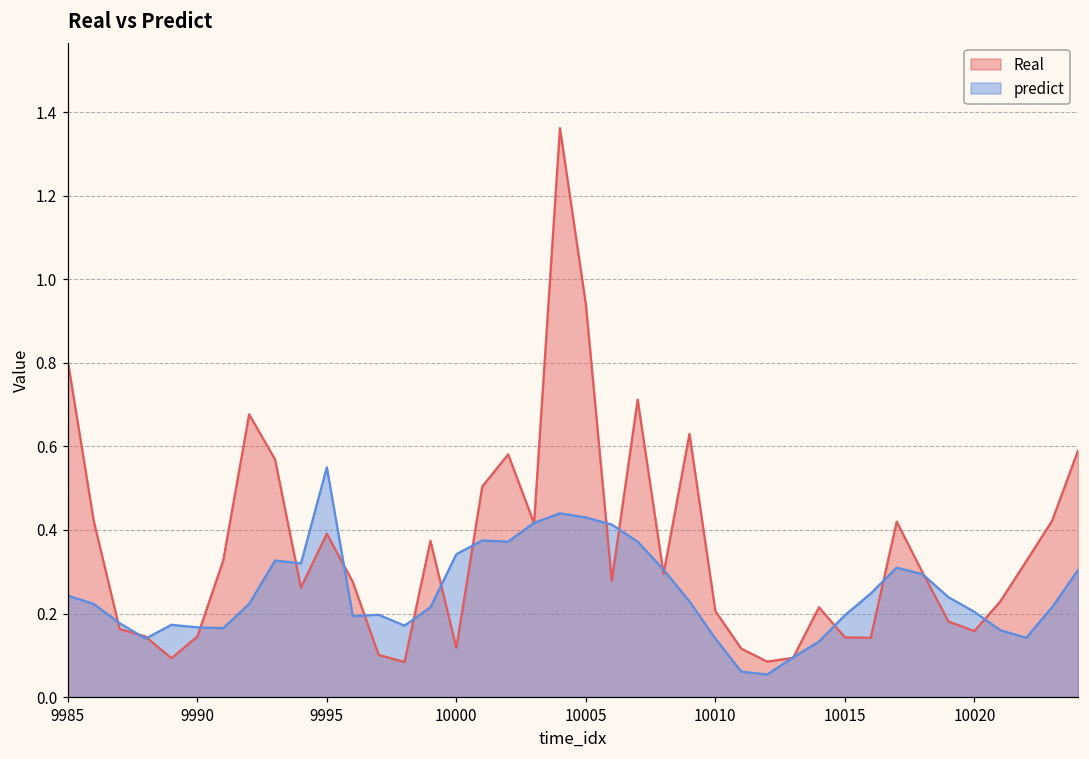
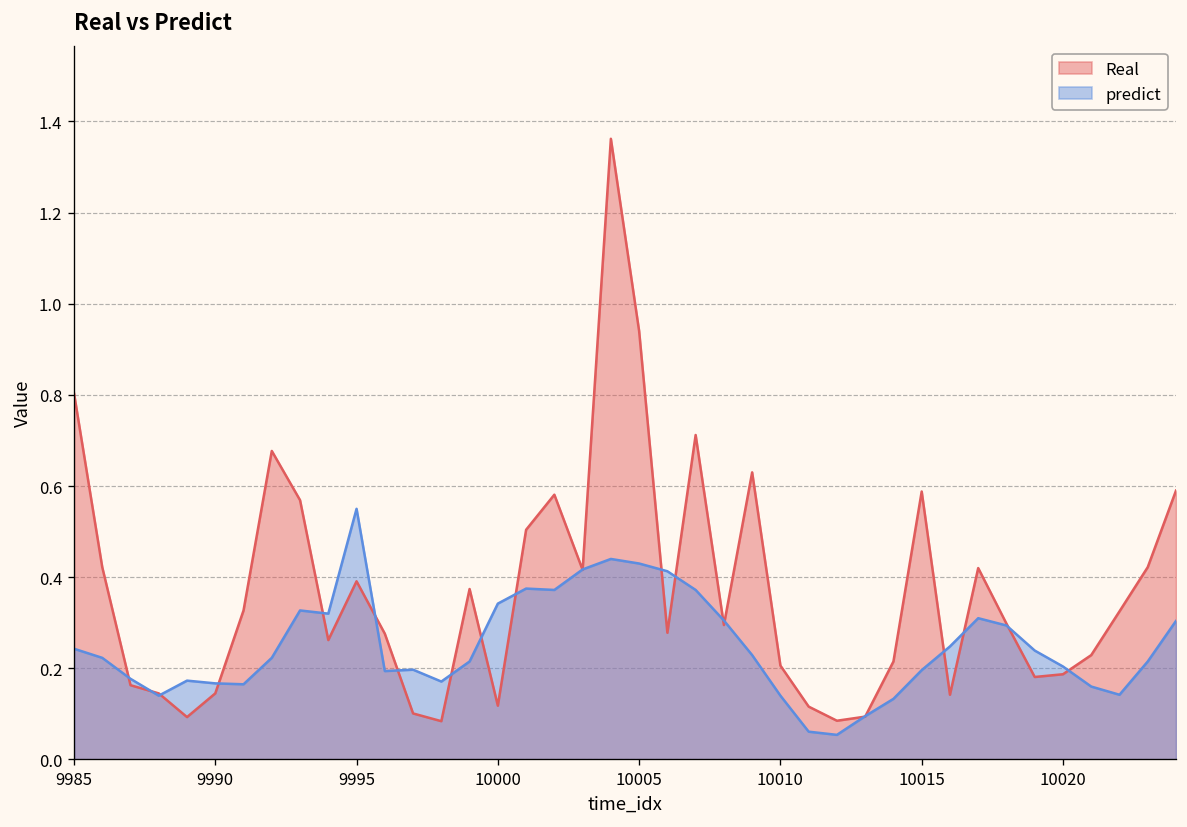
  {
    "Real": {
      "9985": 0.80,
      "9990": 0.15,
      "9995": 0.39,
      "10000": 0.12,
      "10005": 0.94,
      "10010": 0.21,
-     "10015": 0.14,
-     "10020": 0.16
+     "10015": 0.59,
+     "10020": 0.19
    },
    "predict": {
      "9985": 0.24,
      "9990": 0.17,
      "9995": 0.55,
      "10000": 0.34,
      "10005": 0.43,
      "10010": 0.14,
      "10015": 0.20,
      "10020": 0.20
    }
  }
